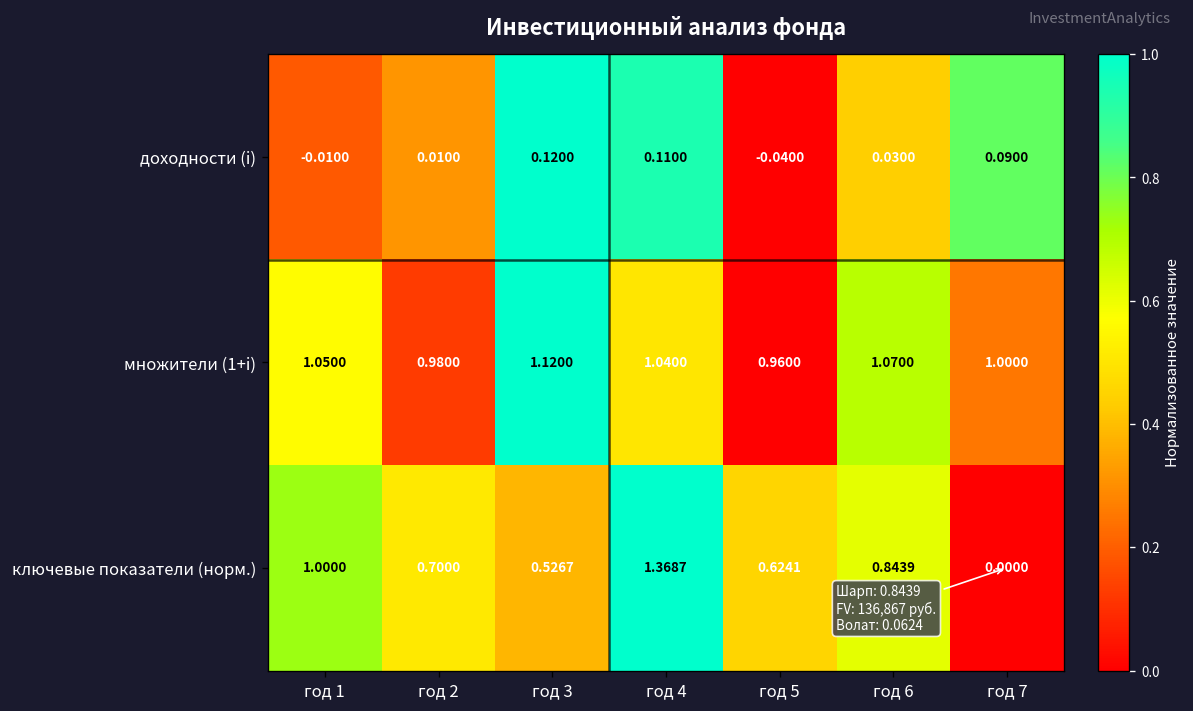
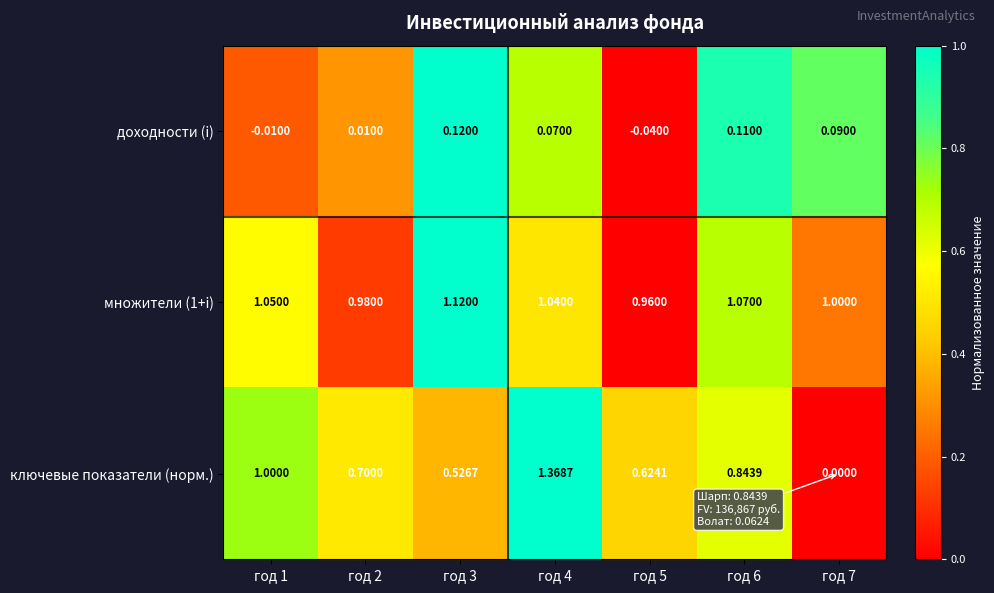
  {
    "доходности (i)": {
      "год 1": -0.0100,
      "год 2": 0.0100,
      "год 3": 0.1200,
-     "год 4": 0.1100,
+     "год 4": 0.0700,
      "год 5": -0.0400,
-     "год 6": 0.0300,
+     "год 6": 0.1100,
      "год 7": 0.0900
    },
    "множители (1+i)": {
      "год 1": 1.0500,
      "год 2": 0.9800,
      "год 3": 1.1200,
      "год 4": 1.0400,
      "год 5": 0.9600,
      "год 6": 1.0700,
      "год 7": 1.0000
    },
    "ключевые показатели (норм.)": {
      "год 1": 1.0000,
      "год 2": 0.7000,
      "год 3": 0.5267,
      "год 4": 1.3687,
      "год 5": 0.6241
    }
  }
